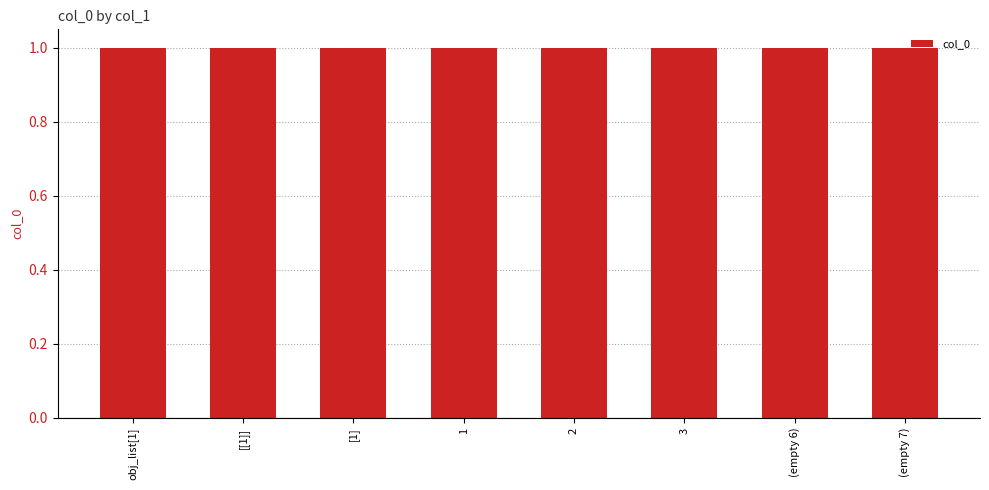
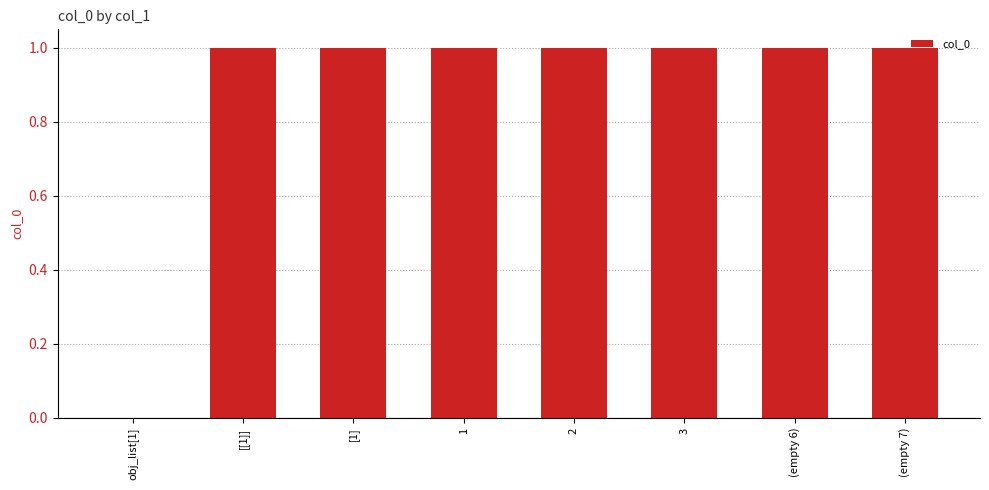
  {
-   "obj_list[1]": 1,
+   "obj_list[1]": 0,
    "[[1]]": 1,
    "[1]": 1,
    "1": 1,
    "2": 1,
    "3": 1,
    "(empty 6)": 1,
    "(empty 7)": 1
  }
